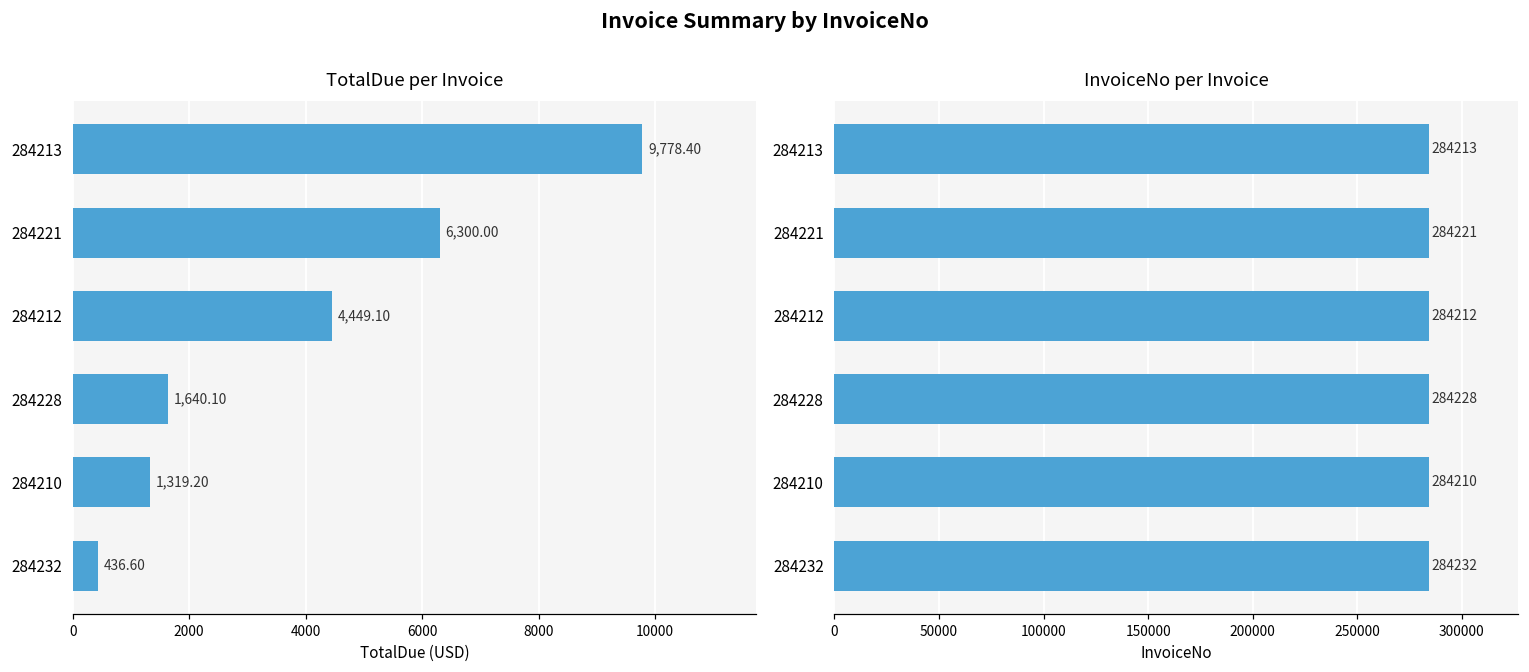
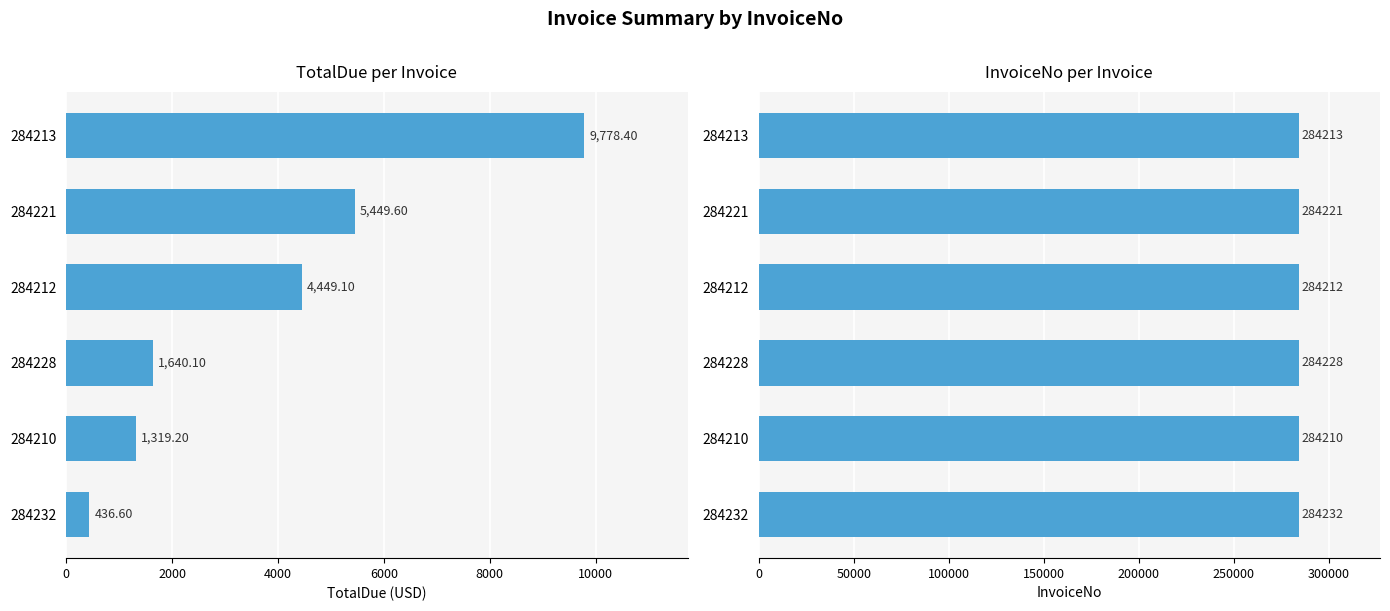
  {
    "TotalDue per Invoice": {
      "284213": "9,778.40",
-     "284221": "6,300.00",
+     "284221": "5,449.60",
      "284212": "4,449.10",
      "284228": "1,640.10",
      "284210": "1,319.20",
      "284232": "436.60"
    },
    "InvoiceNo per Invoice": {
      "284213": "284213",
      "284221": "284221",
      "284212": "284212",
      "284228": "284228",
      "284210": "284210",
      "284232": "284232"
    }
  }
